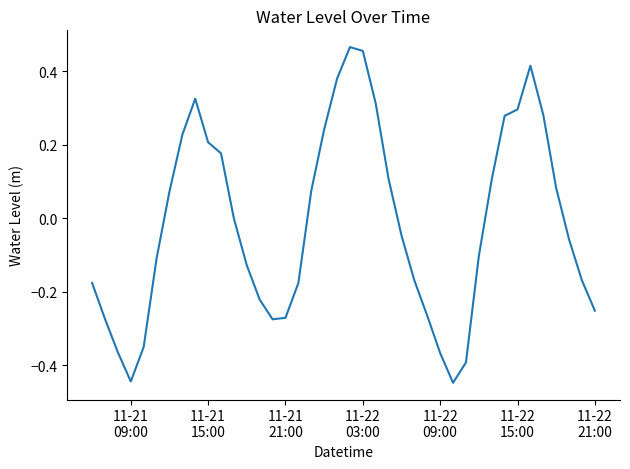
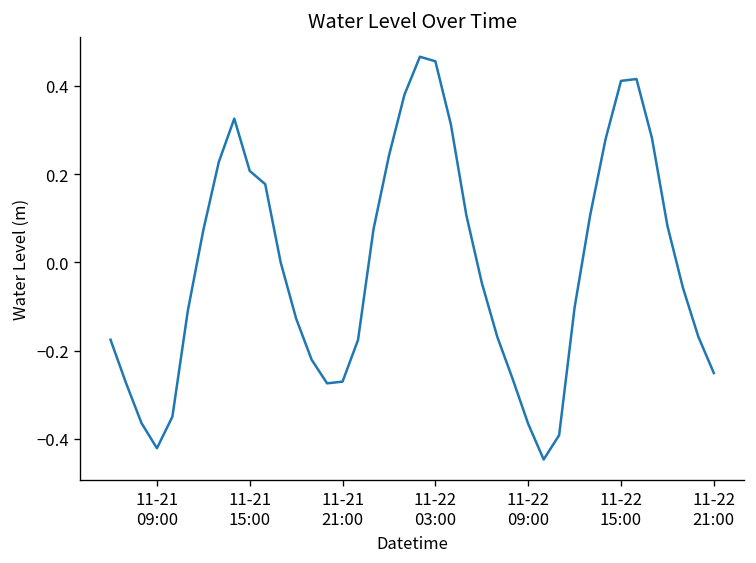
  {
-   "11-21 09:00": -0.44,
+   "11-21 09:00": -0.42,
    "11-21 15:00": 0.21,
    "11-21 21:00": -0.27,
    "11-22 03:00": 0.46,
    "11-22 09:00": -0.37,
-   "11-22 15:00": 0.30,
+   "11-22 15:00": 0.41,
    "11-22 21:00": -0.25
  }
